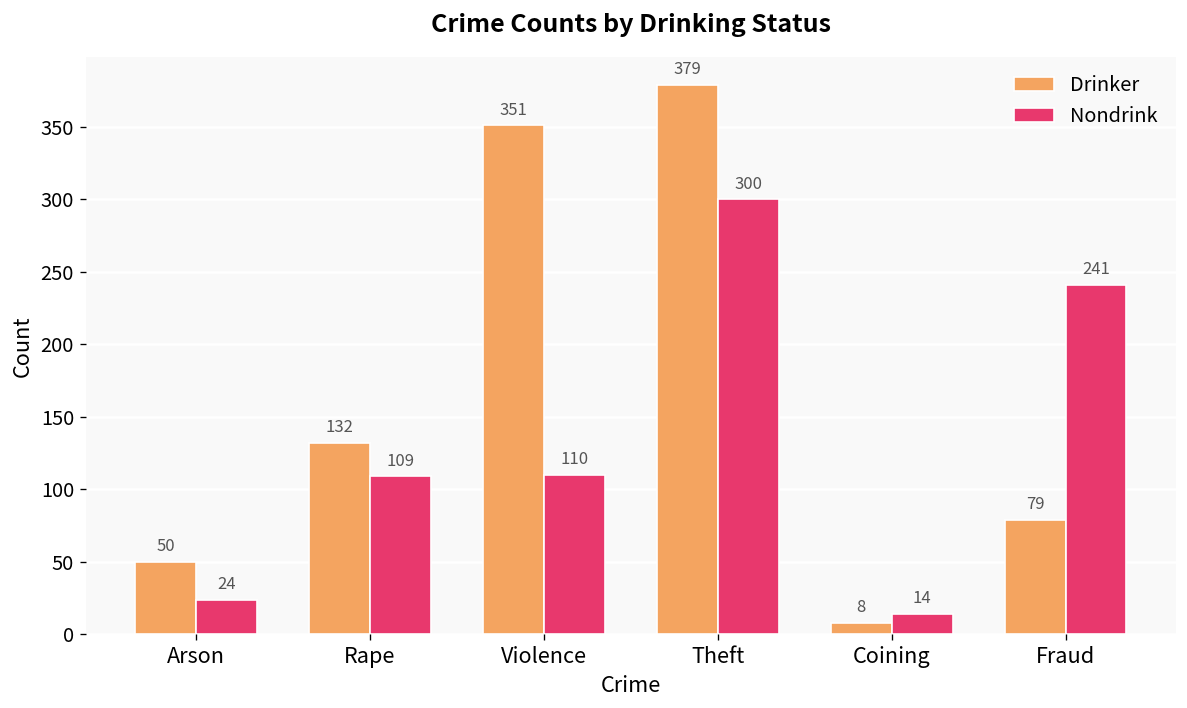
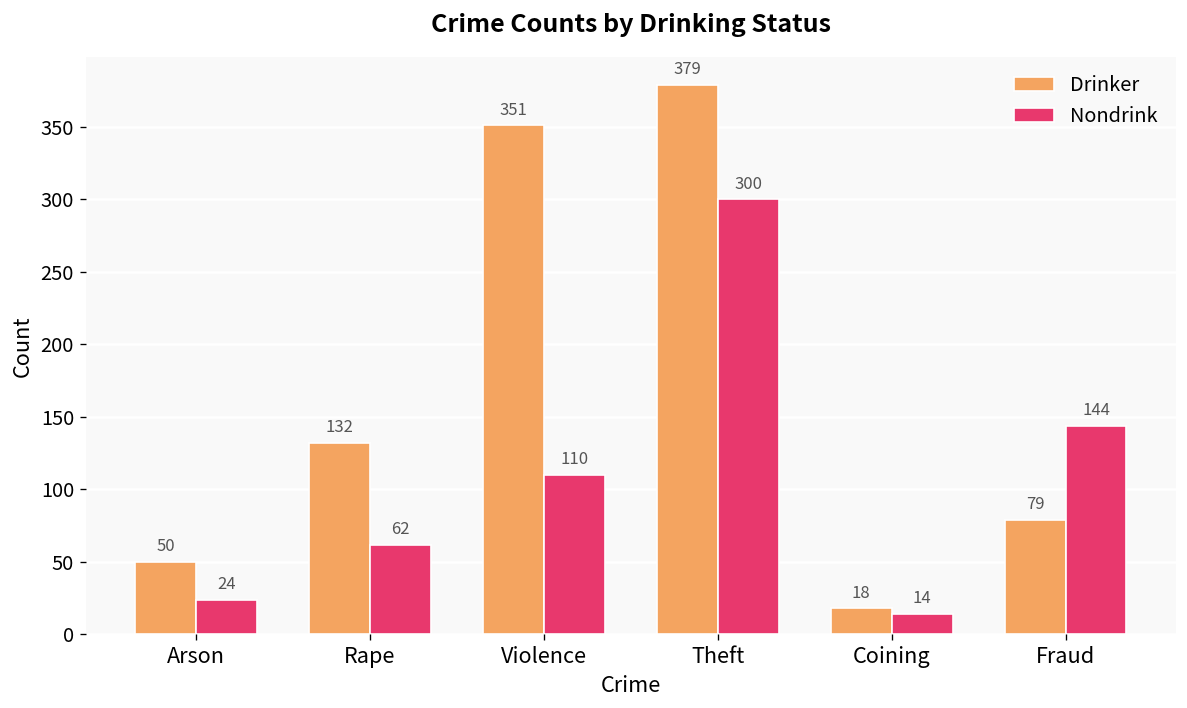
  {
    "Drinker": {
      "Arson": 50,
      "Rape": 132,
      "Violence": 351,
      "Theft": 379,
-     "Coining": 8,
+     "Coining": 18,
      "Fraud": 79
    },
    "Nondrink": {
      "Arson": 24,
-     "Rape": 109,
+     "Rape": 62,
      "Violence": 110,
      "Theft": 300,
      "Coining": 14,
-     "Fraud": 241
+     "Fraud": 144
    }
  }
